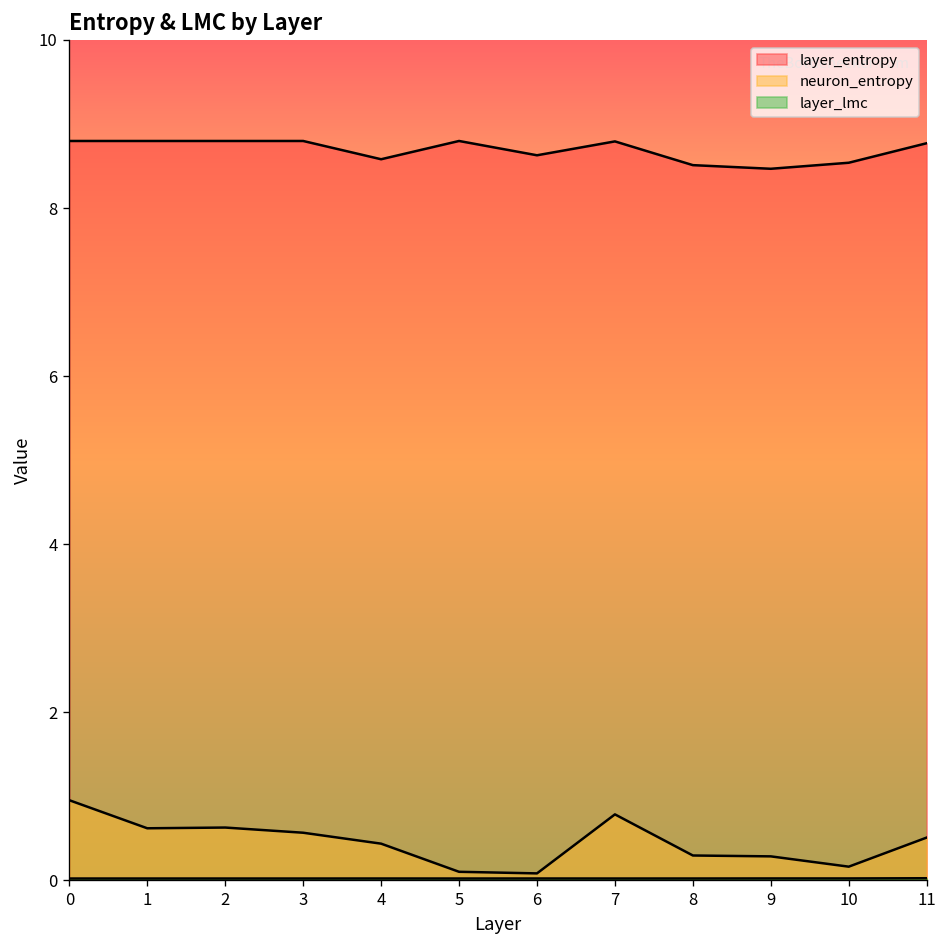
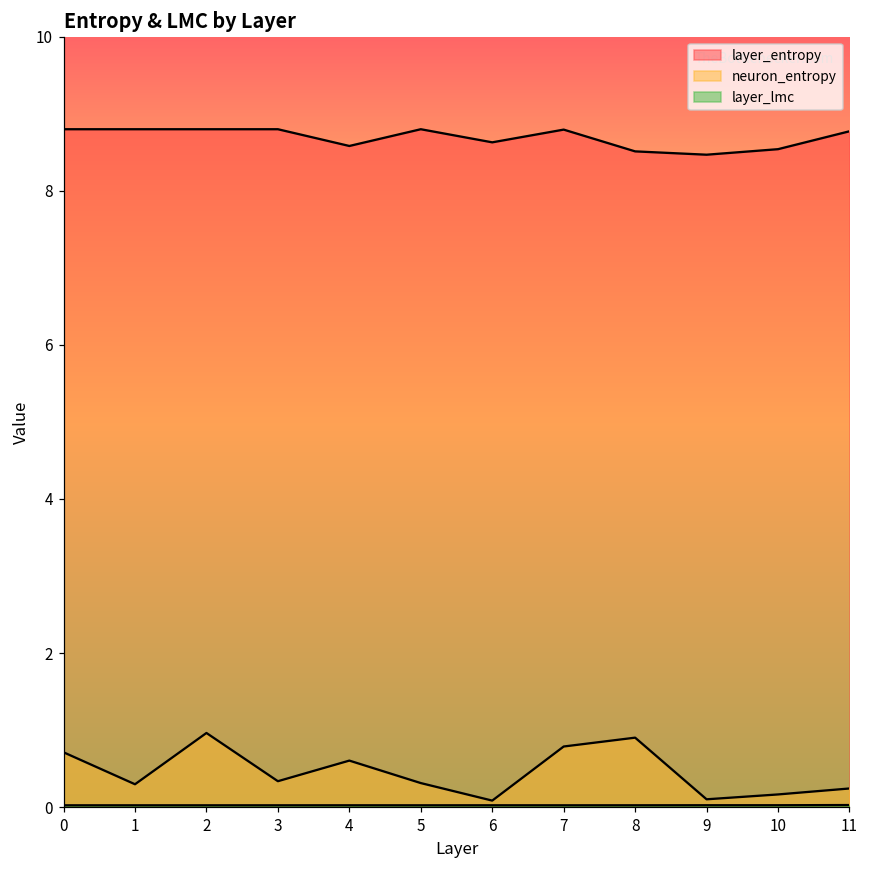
  {
    "layer_entropy": {
      "0": 8.8,
      "1": 8.8,
      "2": 8.8,
      "3": 8.8,
      "4": 8.6,
      "5": 8.8,
      "6": 8.6,
      "7": 8.8,
      "8": 8.5,
      "9": 8.5,
      "10": 8.5,
      "11": 8.8
    },
    "neuron_entropy": {
-     "0": 1.0,
-     "1": 0.6,
-     "2": 0.6,
-     "3": 0.6,
-     "4": 0.4,
-     "5": 0.1,
+     "0": 0.7,
+     "1": 0.3,
+     "2": 1.0,
+     "3": 0.3,
+     "4": 0.6,
+     "5": 0.3,
      "6": 0.1,
      "7": 0.8,
-     "8": 0.3,
-     "9": 0.3,
+     "8": 0.9,
+     "9": 0.1,
      "10": 0.2,
-     "11": 0.5
+     "11": 0.2
    },
    "layer_lmc": {
      "0": 0.0,
      "1": 0.0,
      "2": 0.0,
      "3": 0.0,
      "4": 0.0,
      "5": 0.0,
      "6": 0.0,
      "7": 0.0,
      "8": 0.0,
      "9": 0.0,
      "10": 0.0,
      "11": 0.0
    }
  }
